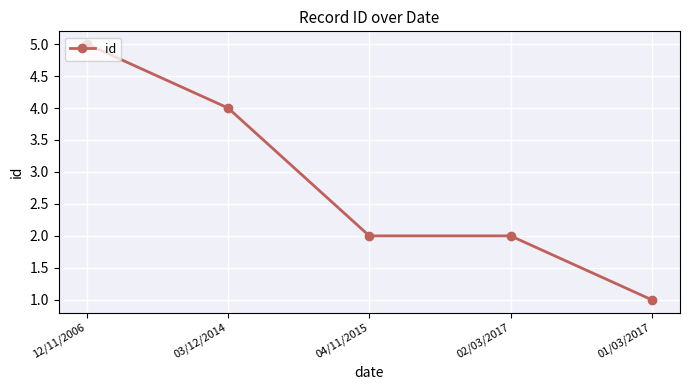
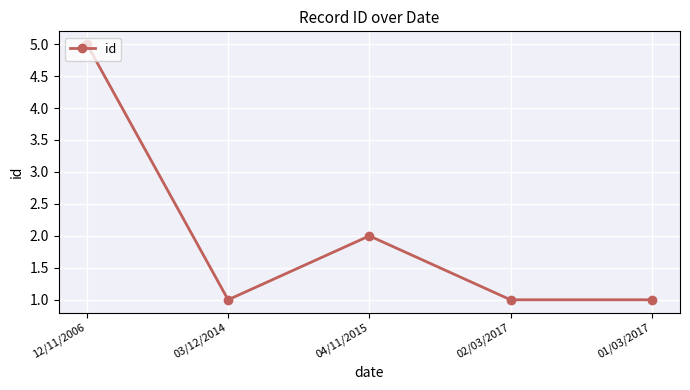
  {
-   "03/12/2014": 4,
+   "03/12/2014": 1,
    "04/11/2015": 2,
-   "02/03/2017": 2,
+   "02/03/2017": 1,
    "01/03/2017": 1
  }
